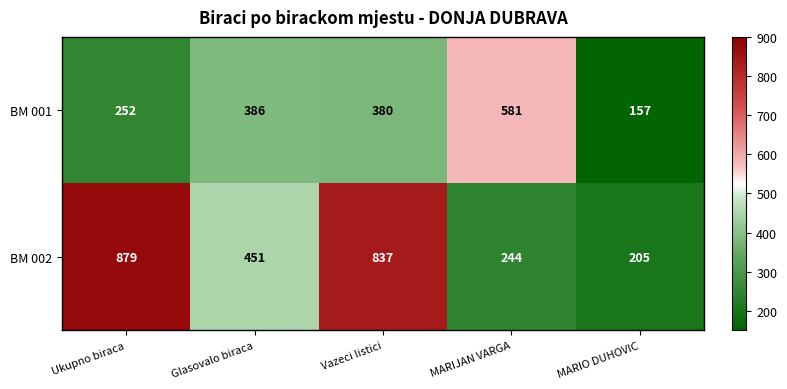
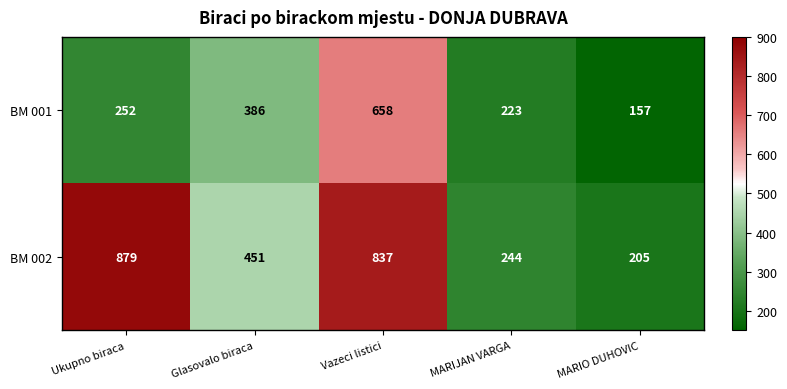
  {
    "BM 001": {
      "Ukupno biraca": 252,
      "Glasovalo biraca": 386,
-     "Vazeci listici": 380,
-     "MARIJAN VARGA": 581,
+     "Vazeci listici": 658,
+     "MARIJAN VARGA": 223,
      "MARIO DUHOVIC": 157
    },
    "BM 002": {
      "Ukupno biraca": 879,
      "Glasovalo biraca": 451,
      "Vazeci listici": 837,
      "MARIJAN VARGA": 244,
      "MARIO DUHOVIC": 205
    }
  }
